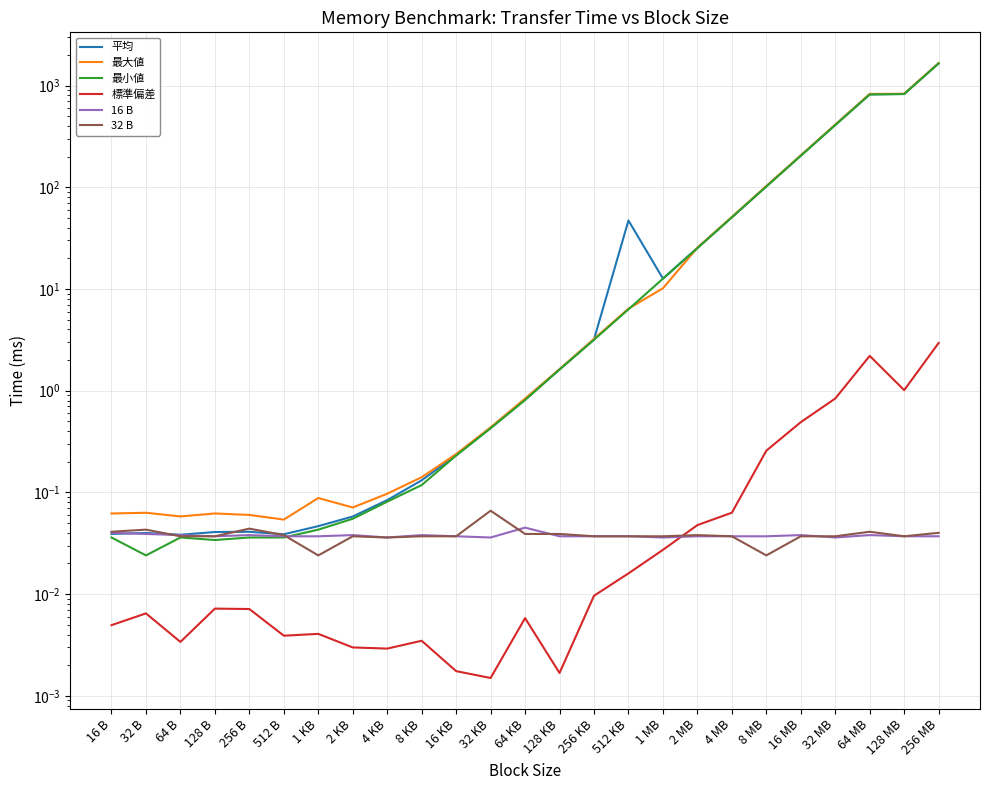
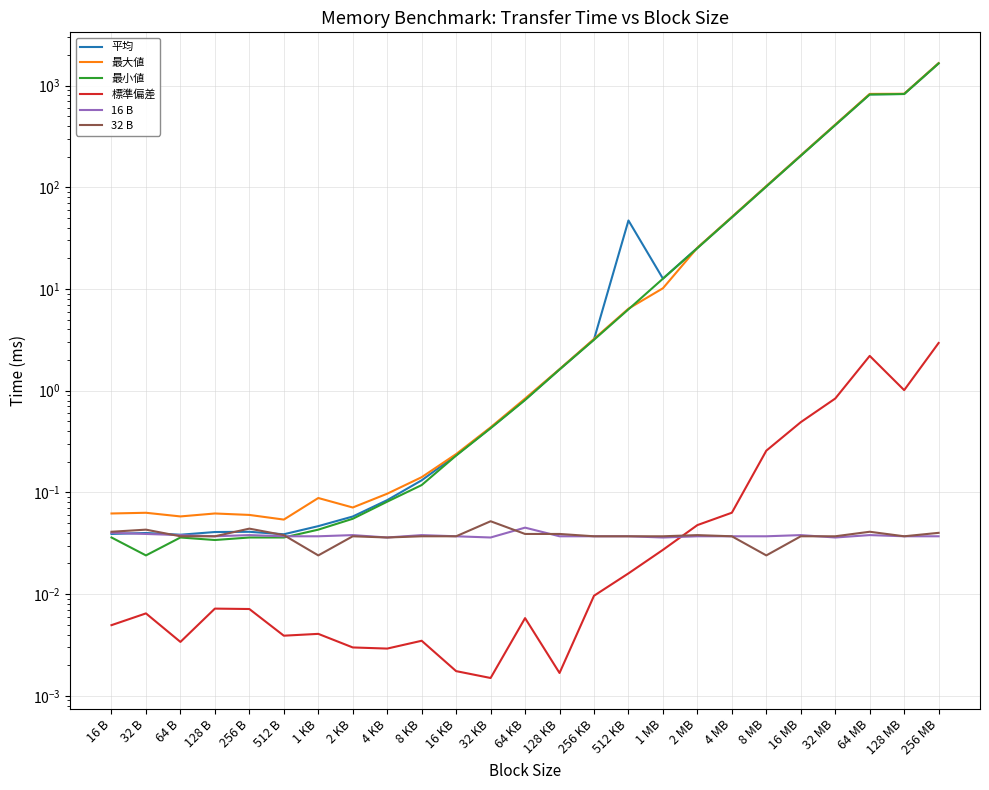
  {
    "平均": {
      "128 B": 0.04,
      "256 B": 0.04,
      "1 KB": 0.05,
      "8 KB": 0.13,
      "512 KB": 50
    },
    "最大値": {
      "16 B": 0.06,
      "32 B": 0.06,
      "64 B": 0.06,
      "128 B": 0.06,
      "256 B": 0.06,
      "512 B": 0.05,
      "1 KB": 0.09,
      "2 KB": 0.07,
      "4 KB": 0.10,
      "8 KB": 0.14,
      "1 MB": 10
    },
    "最小値": {
      "16 B": 0.036,
      "32 B": 0.024,
      "128 B": 0.034,
      "1 KB": 0.043,
      "8 KB": 0.12
    },
    "標準偏差": {
      "16 B": 0.005,
      "32 B": 0.006,
      "64 B": 0.0034,
      "128 B": 0.007,
      "256 B": 0.007,
      "512 B": 0.0039,
      "1 KB": 0.0041,
      "2 KB": 0.0030,
      "4 KB": 0.0029,
      "8 KB": 0.0035,
      "16 KB": 0.0017,
      "32 KB": 0.0015,
      "64 KB": 0.006,
      "128 KB": 0.0017,
      "256 KB": 0.01,
      "512 KB": 0.016,
      "1 MB": 0.027,
      "2 MB": 0.05,
      "4 MB": 0.06,
      "8 MB": 0.26,
      "16 MB": 0.5,
      "32 MB": 0.8,
      "64 MB": 2.2,
      "128 MB": 1.0,
      "256 MB": 2.9
    },
    "16 B": {
      "1 KB": 0.037,
      "32 KB": 0.036,
      "64 KB": 0.05,
      "8 MB": 0.037,
      "64 MB": 0.04,
      "256 MB": 0.037
    },
    "32 B": {
      "32 B": 0.043,
      "256 B": 0.044,
      "1 KB": 0.024,
-     "32 KB": 0.07,
+     "32 KB": 0.05,
      "64 KB": 0.04,
      "8 MB": 0.024,
      "64 MB": 0.04,
      "256 MB": 0.04
    }
  }
